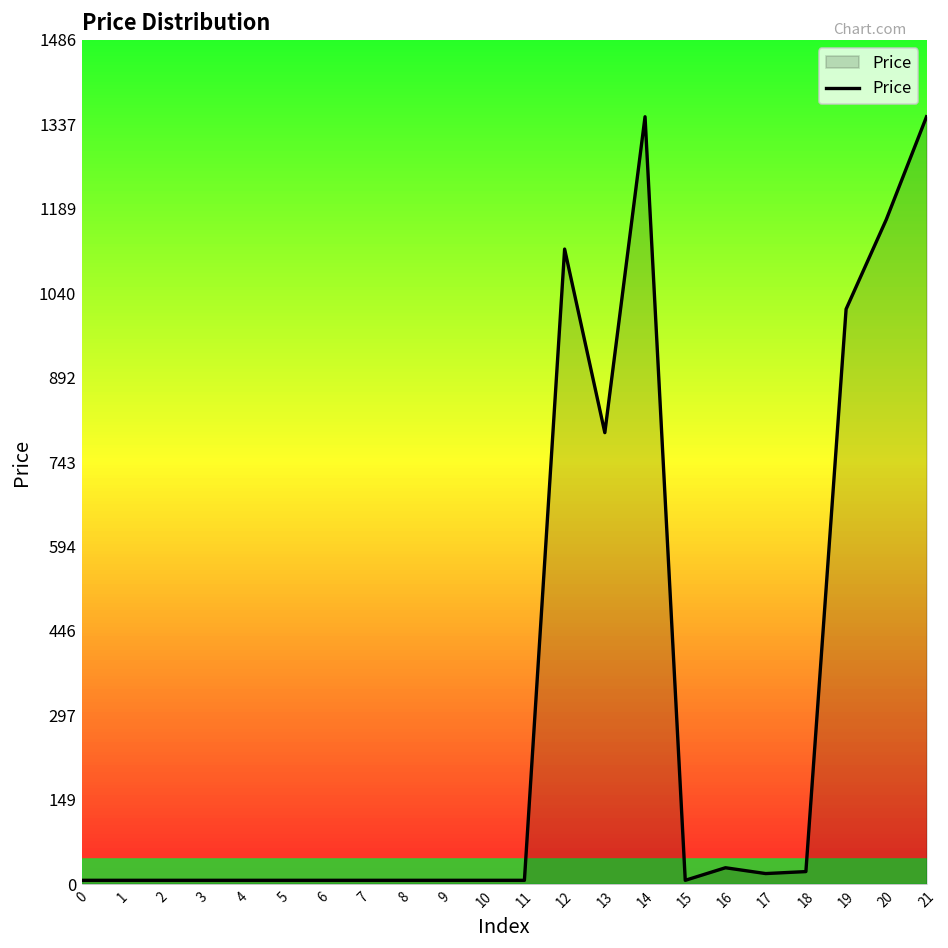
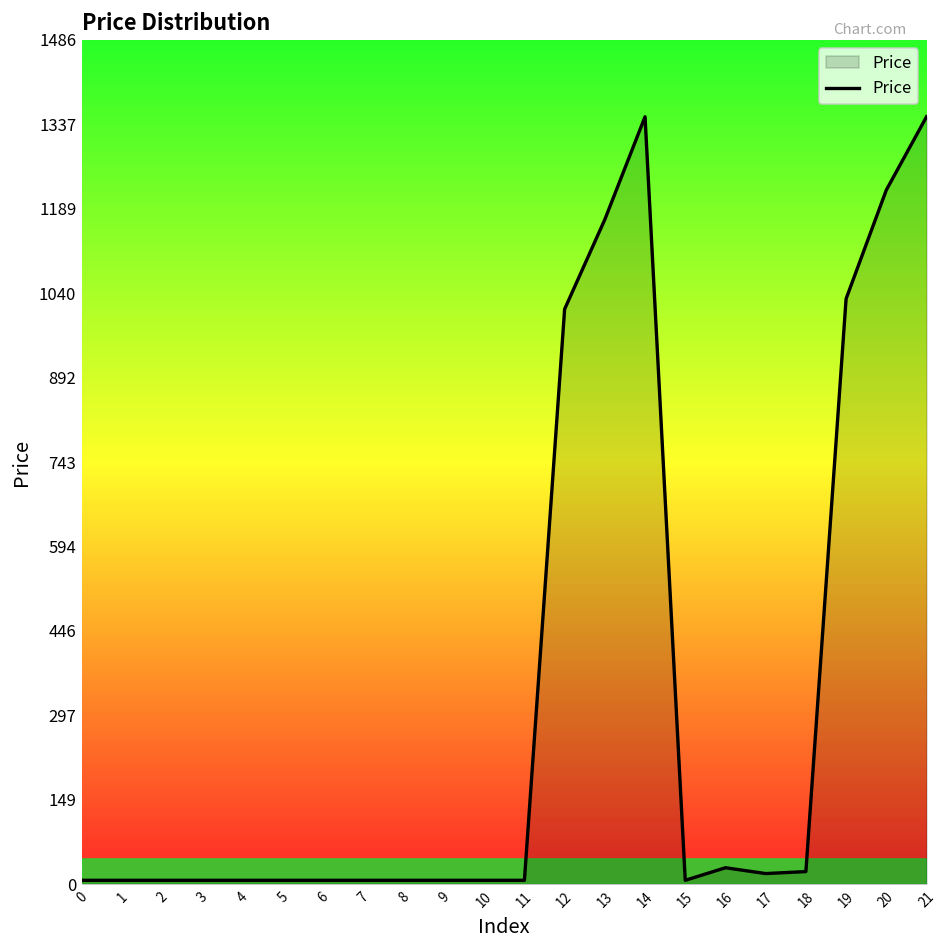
  {
-   "12": 1120,
-   "13": 790,
+   "12": 1010,
+   "13": 1170,
    "14": 1350,
-   "19": 1010,
-   "20": 1170,
+   "19": 1030,
+   "20": 1220,
    "21": 1350
  }
